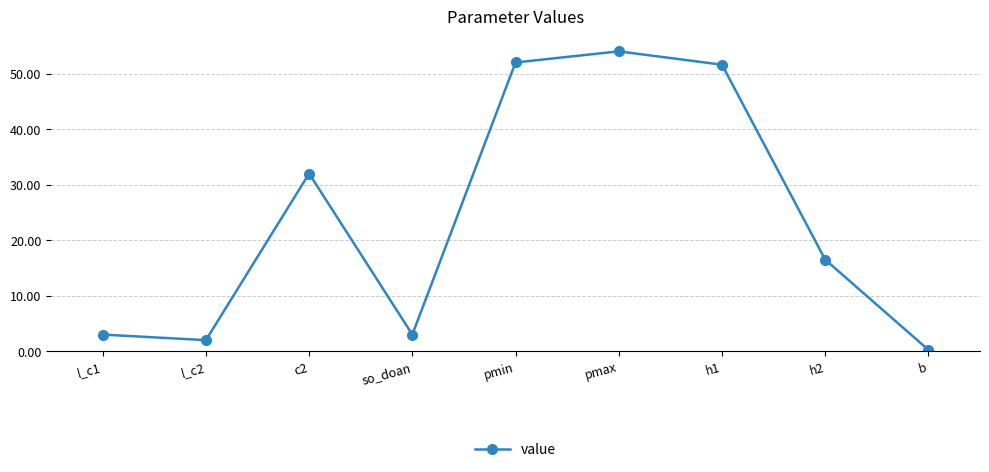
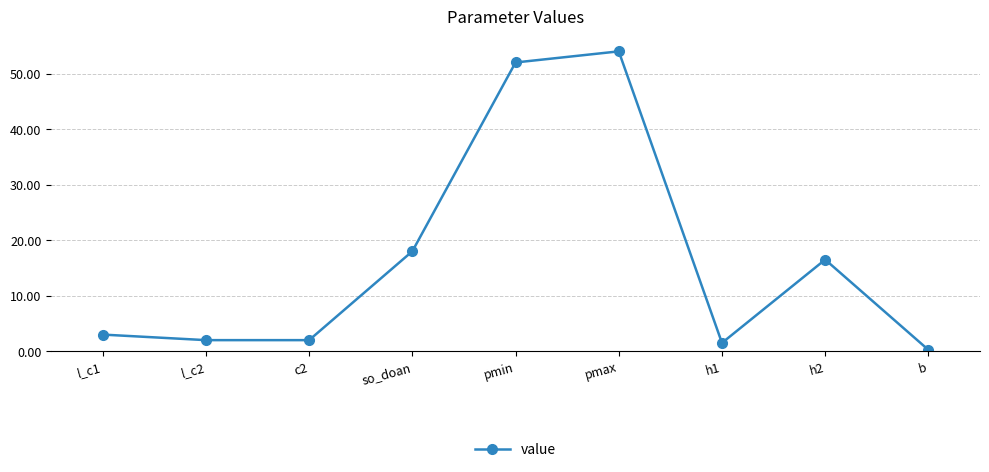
  {
    "l_c1": 3,
    "l_c2": 2,
-   "c2": 32,
-   "so_doan": 3,
+   "c2": 2,
+   "so_doan": 18,
    "pmin": 52,
    "pmax": 54,
-   "h1": 52,
+   "h1": 2,
    "h2": 17,
    "b": 0
  }
